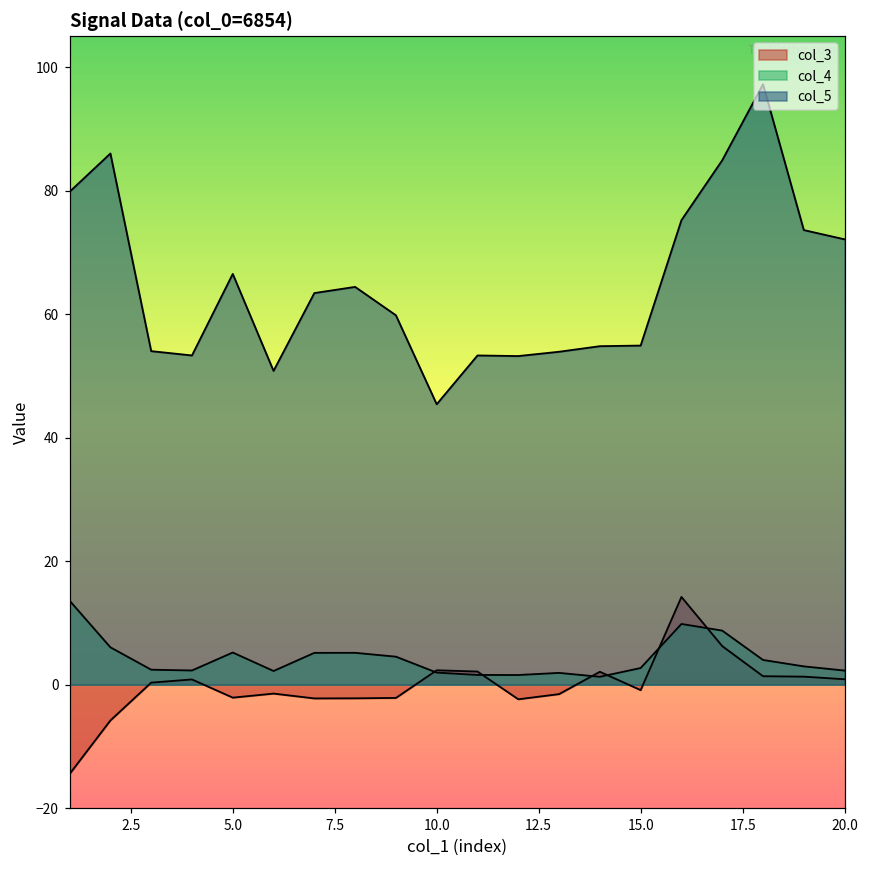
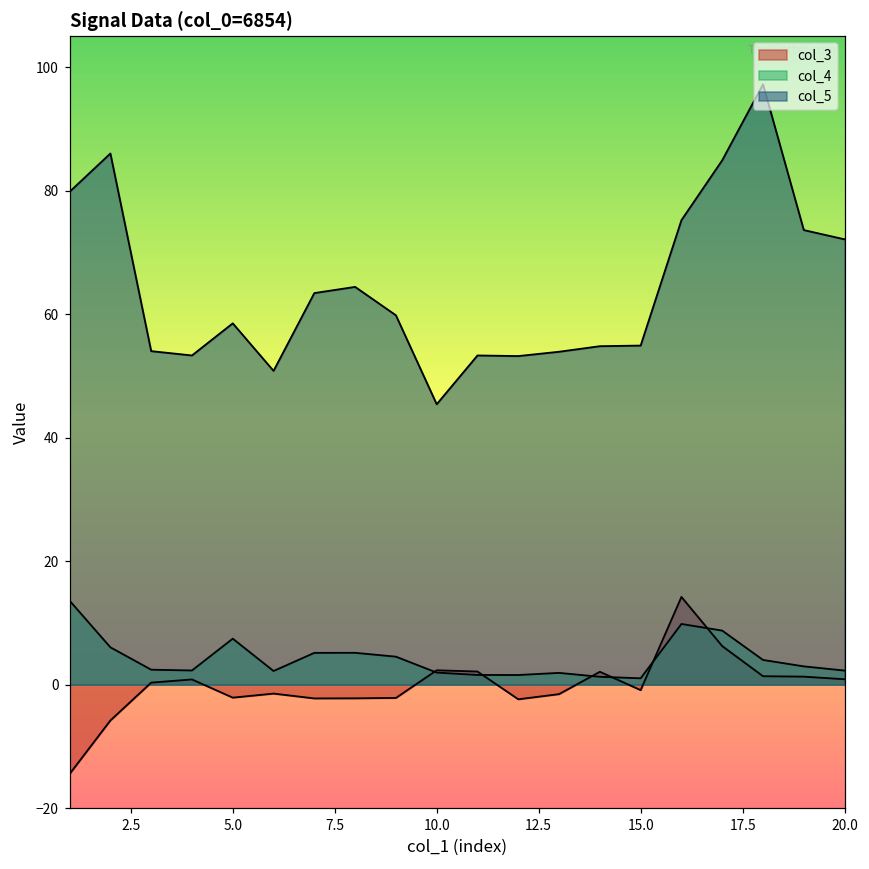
  {
    "col_4": {
-     "5.0": 5,
-     "15.0": 3,
+     "5.0": 7,
+     "15.0": 1,
      "20.0": 2
    },
    "col_5": {
-     "5.0": 67,
+     "5.0": 59,
      "10.0": 45,
      "15.0": 55,
      "20.0": 72
    }
  }
